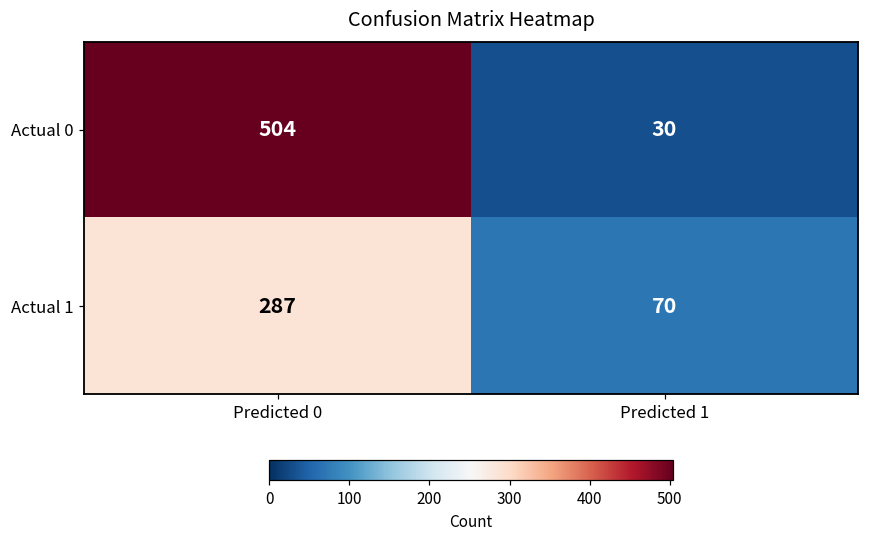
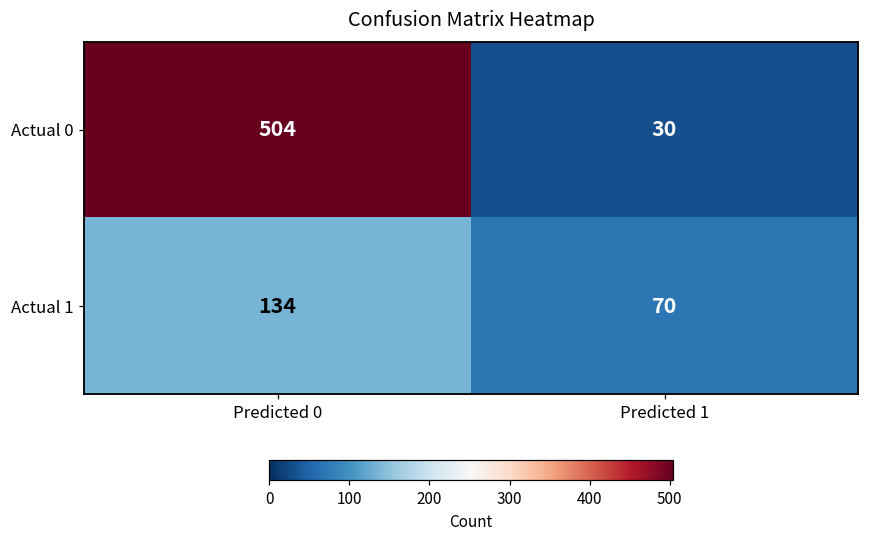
  {
    "Actual 0": {
      "Predicted 0": 504,
      "Predicted 1": 30
    },
    "Actual 1": {
-     "Predicted 0": 287,
+     "Predicted 0": 134,
      "Predicted 1": 70
    }
  }
